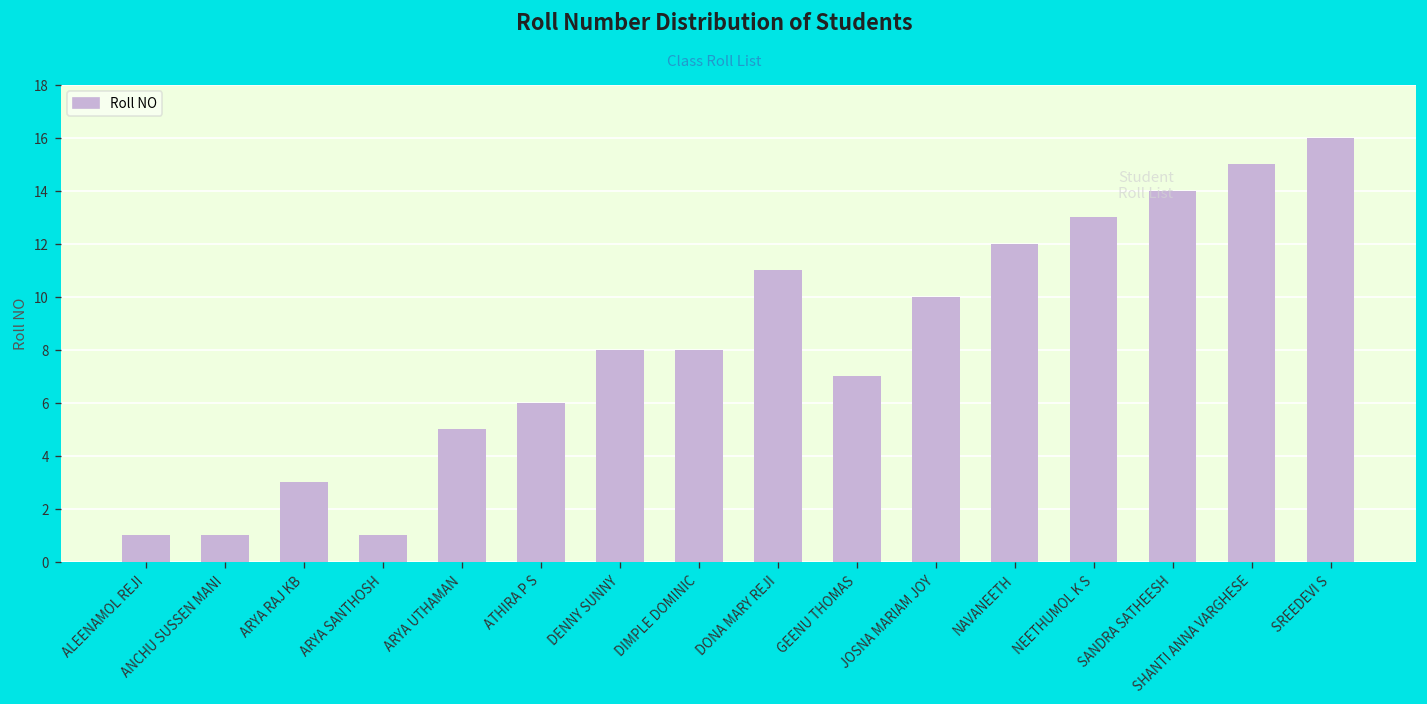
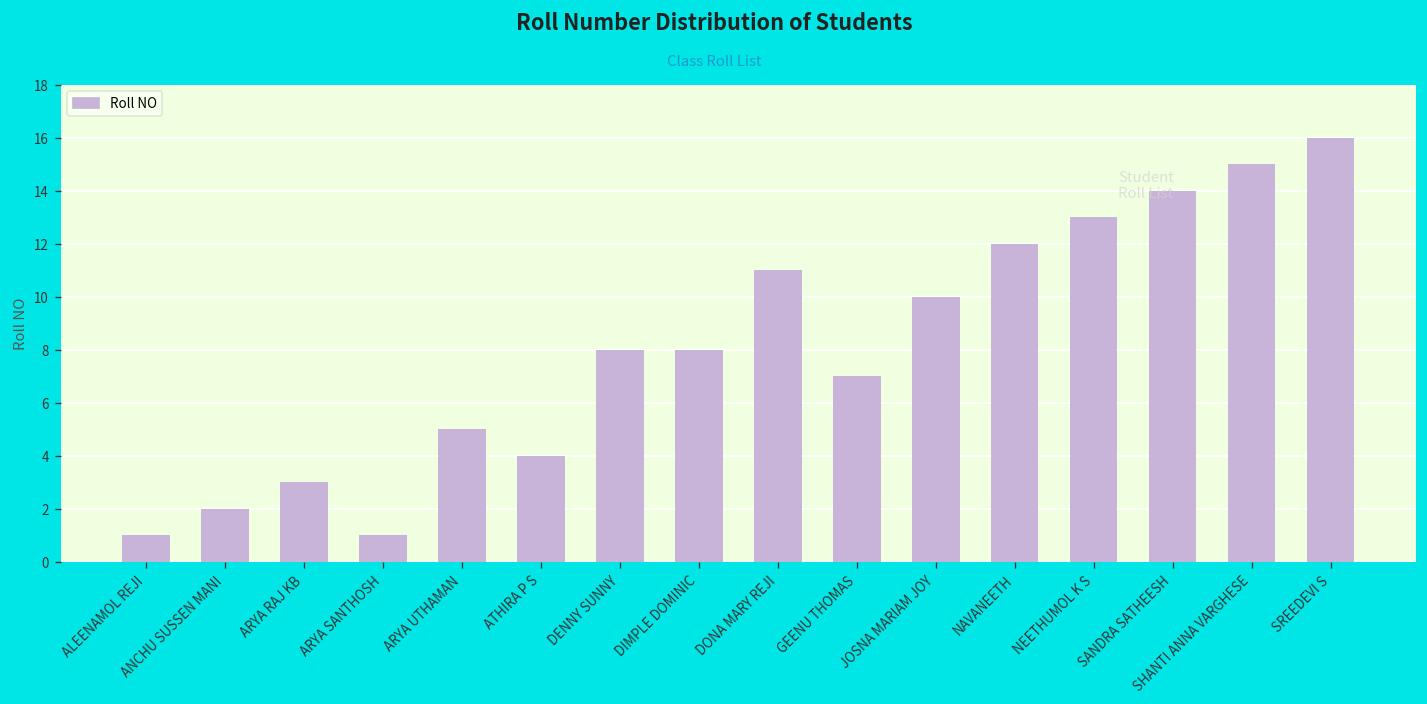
  {
    "ALEENAMOL REJI": 1,
-   "ANCHU SUSSEN MANI": 1,
+   "ANCHU SUSSEN MANI": 2,
    "ARYA RAJ KB": 3,
    "ARYA SANTHOSH": 1,
    "ARYA UTHAMAN": 5,
-   "ATHIRA P S": 6,
+   "ATHIRA P S": 4,
    "DENNY SUNNY": 8,
    "DIMPLE DOMINIC": 8,
    "DONA MARY REJI": 11,
    "GEENU THOMAS": 7,
    "JOSNA MARIAM JOY": 10,
    "NAVANEETH": 12,
    "NEETHUMOL K S": 13,
    "SANDRA SATHEESH": 14,
    "SHANTI ANNA VARGHESE": 15,
    "SREEDEVI S": 16
  }
